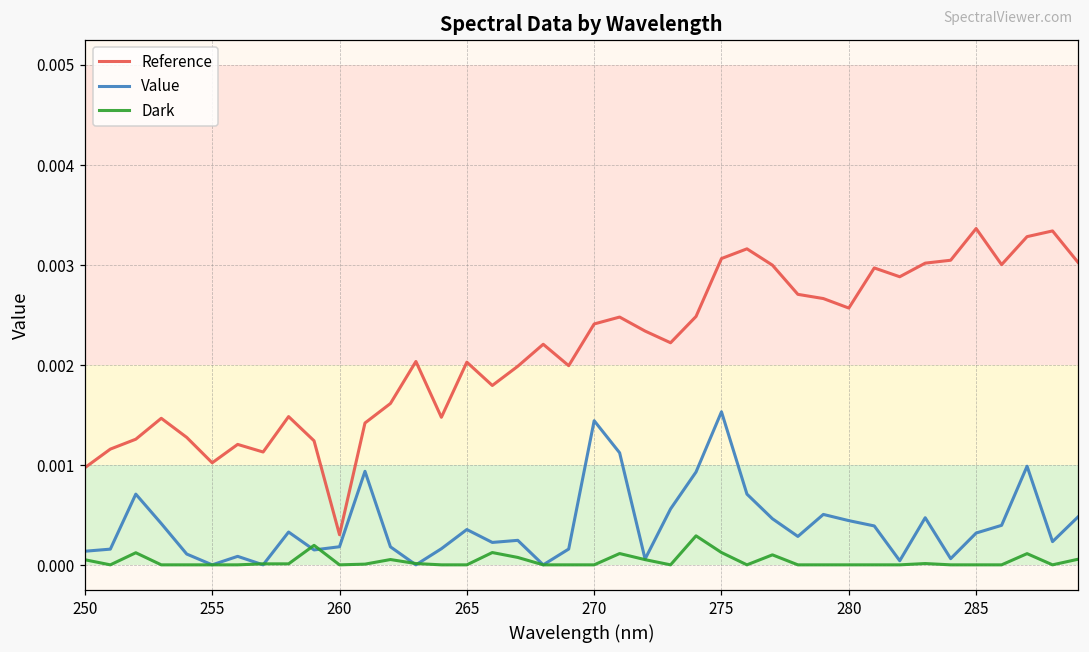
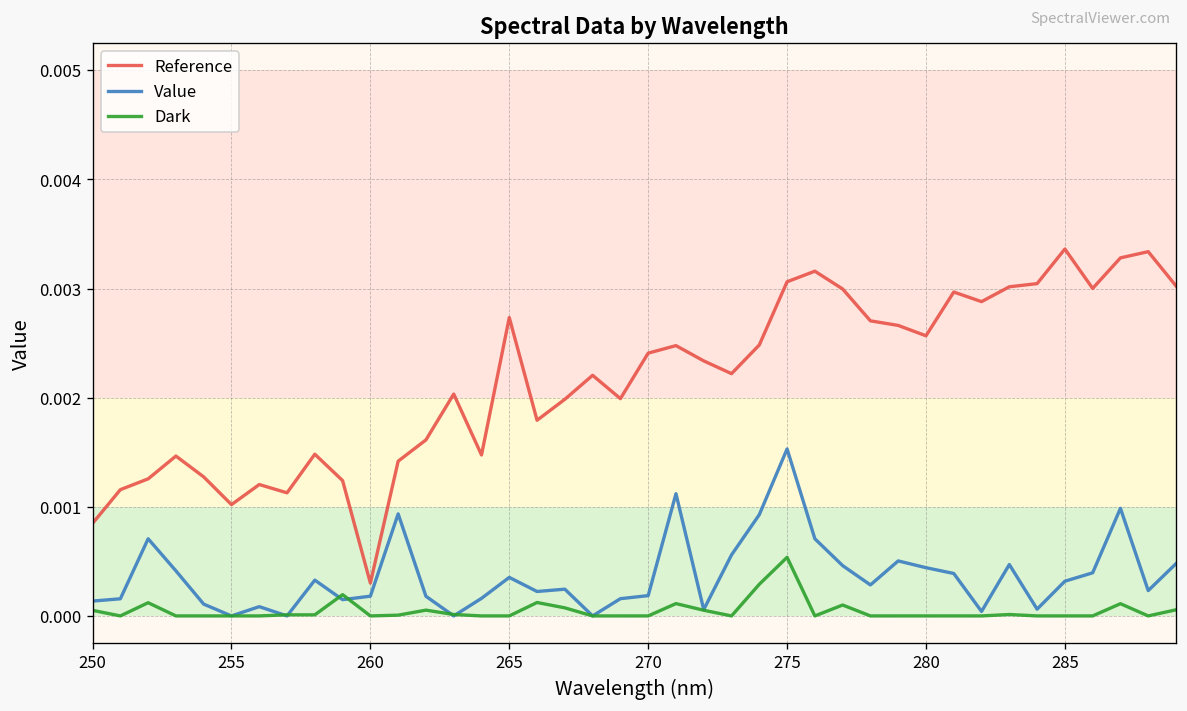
  {
    "Reference": {
-     "250": 0.0010,
+     "250": 0.0008,
      "255": 0.0010,
      "260": 0.0003,
-     "265": 0.0020,
+     "265": 0.0027,
      "270": 0.0024,
      "275": 0.0031,
      "280": 0.0026,
      "285": 0.0034
    },
    "Value": {
      "250": 0.0001,
      "260": 0.0002,
      "265": 0.0004,
-     "270": 0.0014,
+     "270": 0.0002,
      "275": 0.0015,
      "280": 0.0004,
      "285": 0.0003
    },
    "Dark": {
      "250": 0.0001,
      "260": 0.0000,
      "265": 0.0000,
      "270": 0.0000,
-     "275": 0.0001,
+     "275": 0.0005,
      "280": 0.0000,
      "285": 0.0000
    }
  }
